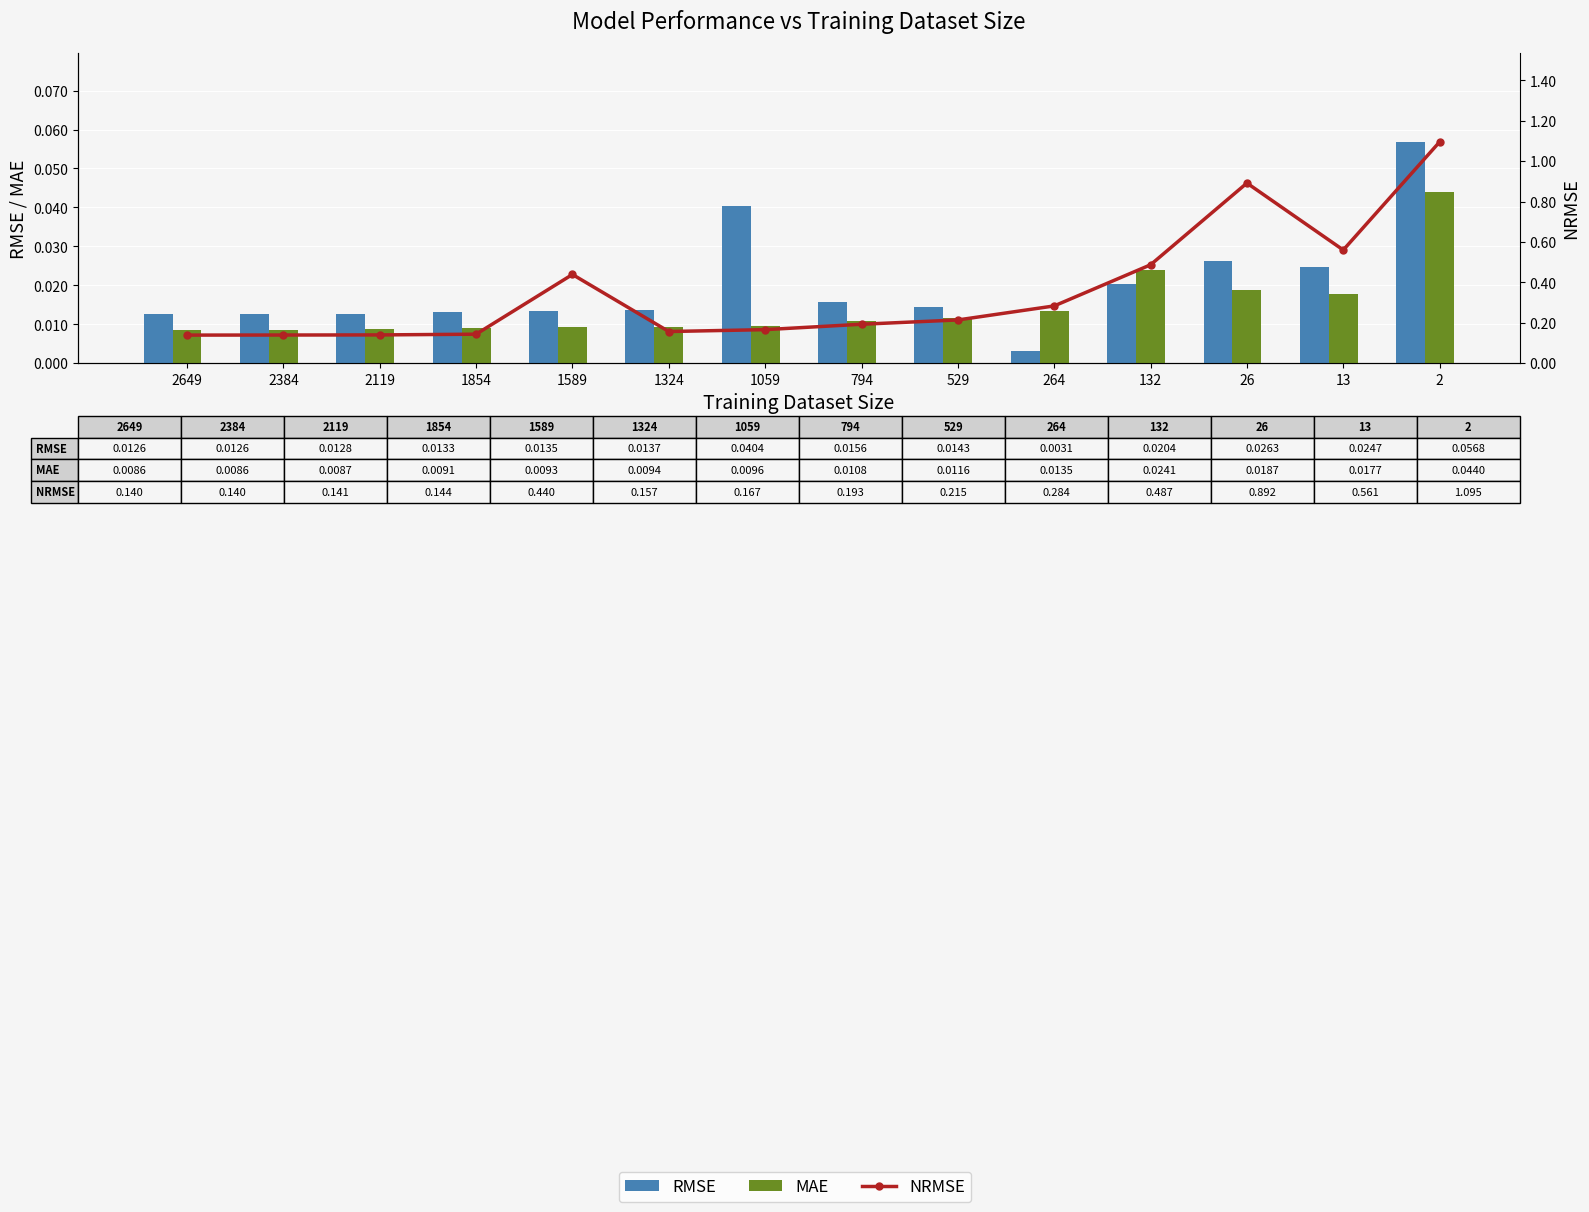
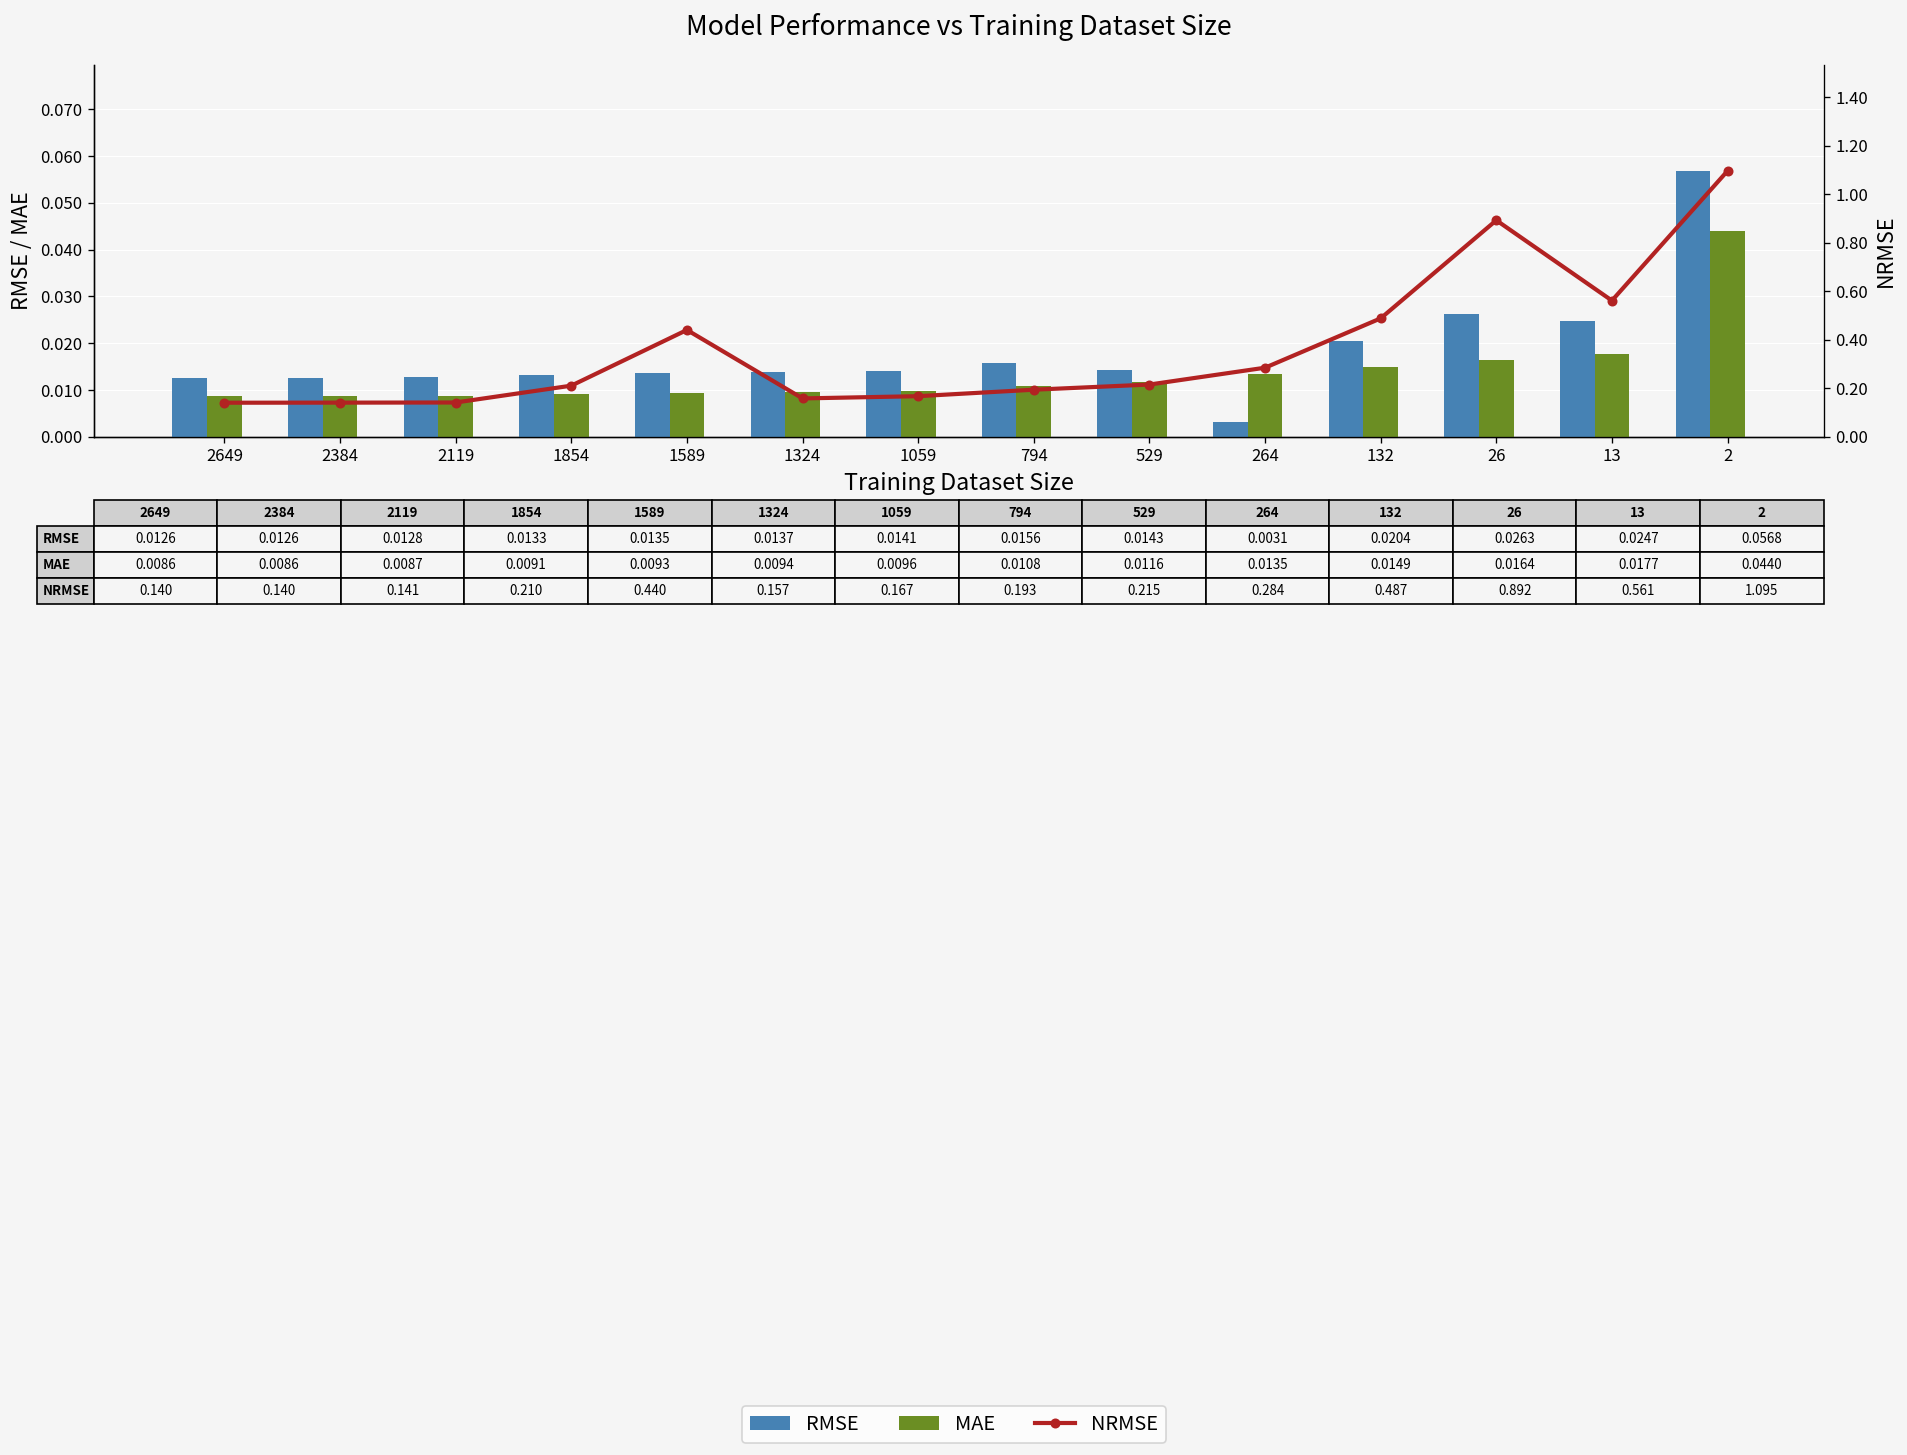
  {
    "RMSE": {
-     "1059": 0.0404
+     "1059": 0.0141
    },
    "MAE": {
-     "132": 0.0241,
-     "26": 0.0187
+     "132": 0.0149,
+     "26": 0.0164
    },
    "NRMSE": {
-     "1854": 0.144
+     "1854": 0.210
    }
  }
